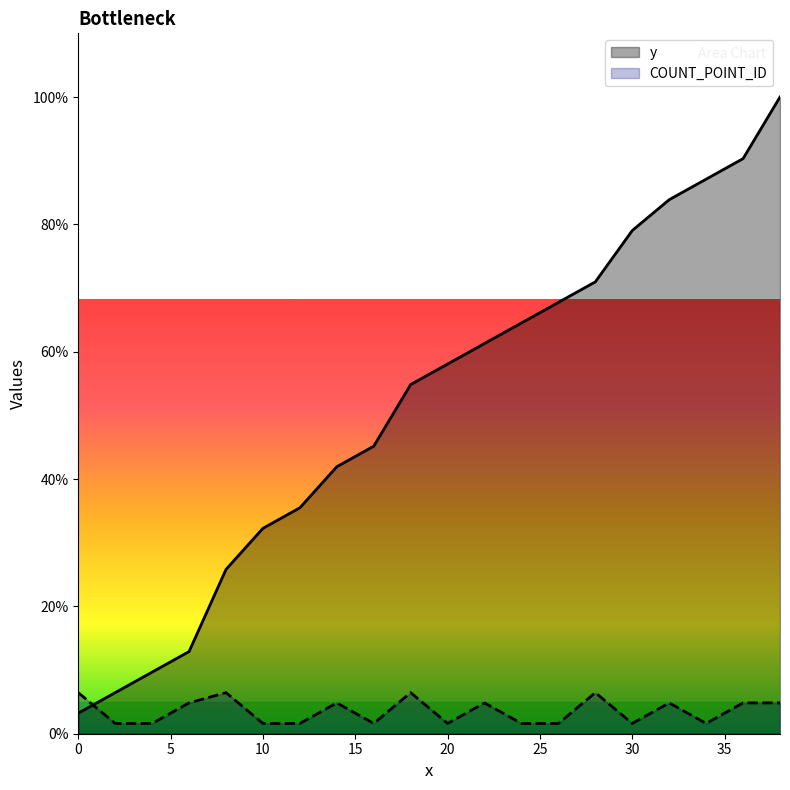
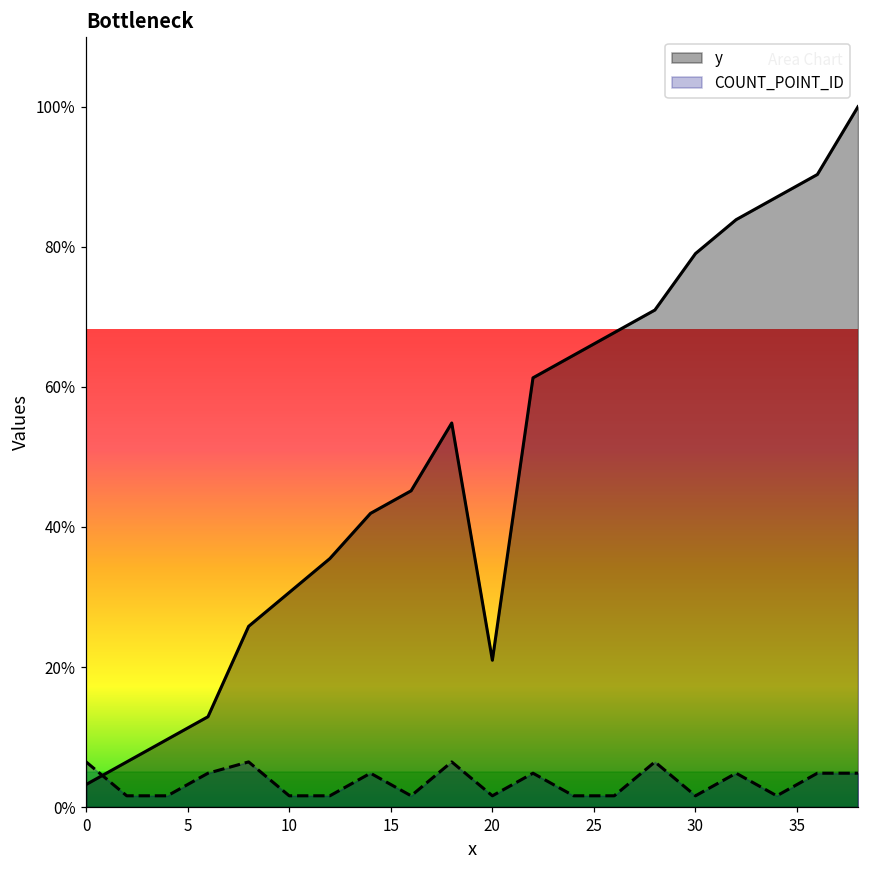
  {
    "y": {
      "0": "3%",
-     "10": "32%",
-     "20": "58%",
+     "10": "31%",
+     "20": "21%",
      "30": "79%"
    },
    "COUNT_POINT_ID": {
      "0": "6%",
      "10": "2%",
      "20": "2%",
      "30": "2%"
    }
  }
